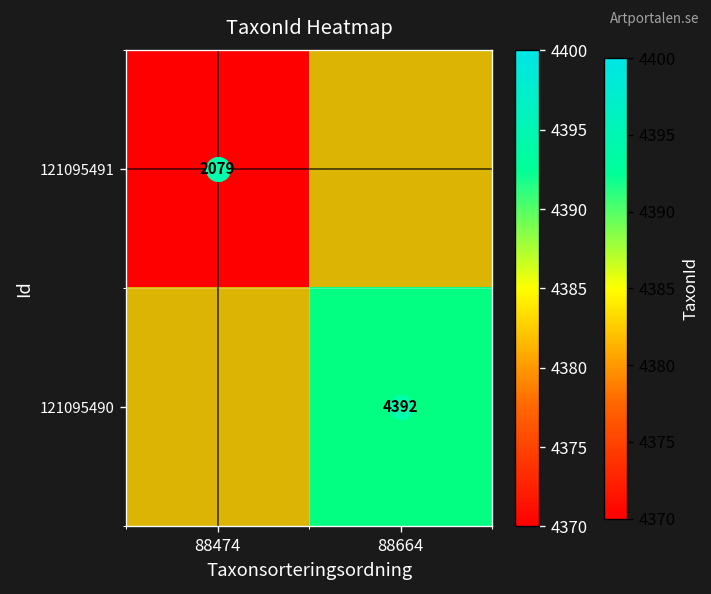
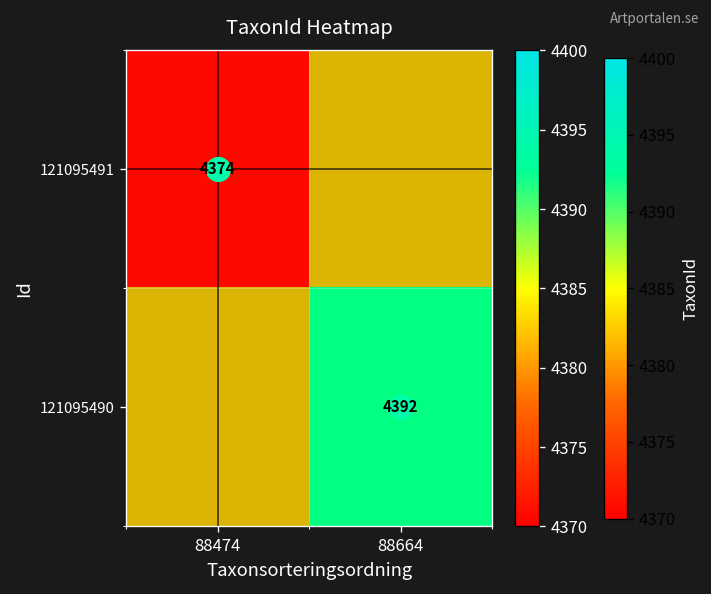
  {
    "121095491": {
-     "88474": 2079
+     "88474": 4374
    }
  }
